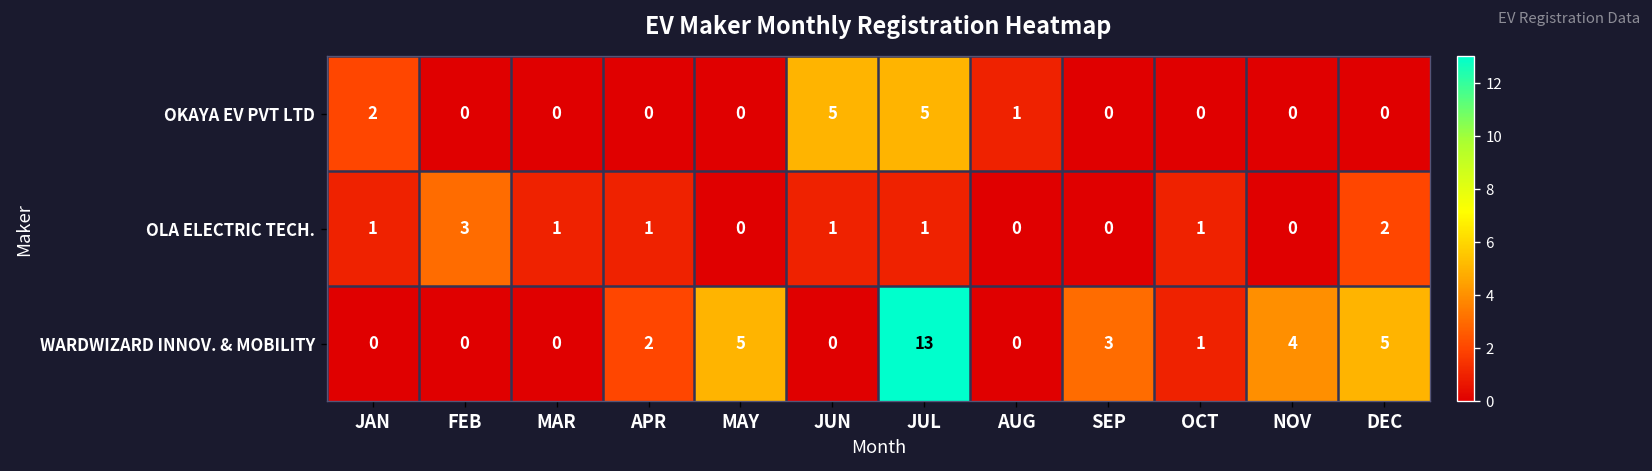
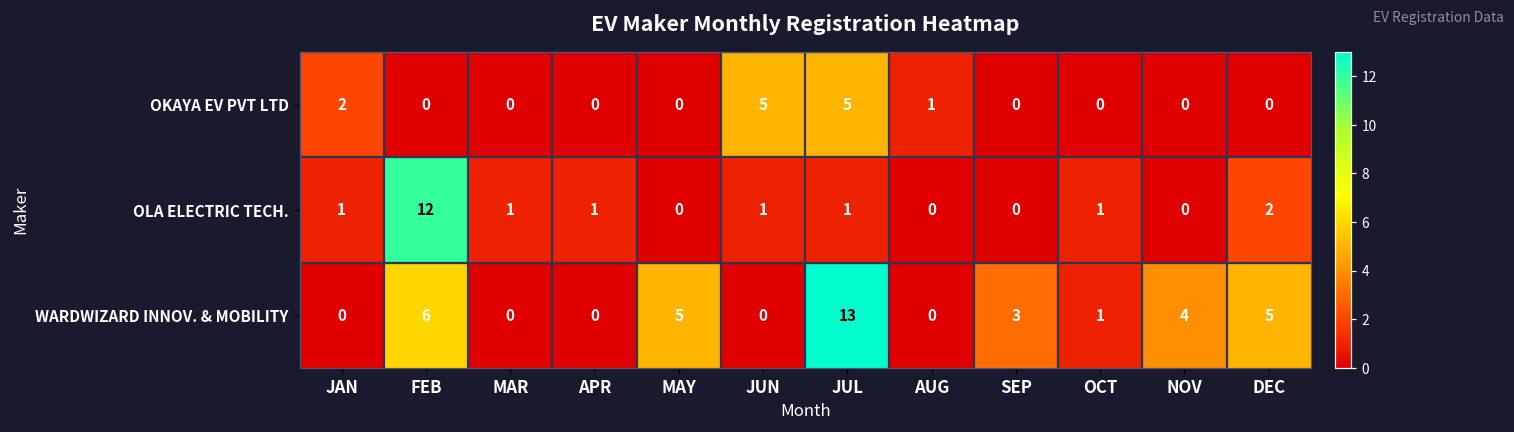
  {
    "OKAYA EV PVT LTD": {
      "JAN": 2,
      "FEB": 0,
      "MAR": 0,
      "APR": 0,
      "MAY": 0,
      "JUN": 5,
      "JUL": 5,
      "AUG": 1,
      "SEP": 0,
      "OCT": 0,
      "NOV": 0,
      "DEC": 0
    },
    "OLA ELECTRIC TECH.": {
      "JAN": 1,
-     "FEB": 3,
+     "FEB": 12,
      "MAR": 1,
      "APR": 1,
      "MAY": 0,
      "JUN": 1,
      "JUL": 1,
      "AUG": 0,
      "SEP": 0,
      "OCT": 1,
      "NOV": 0,
      "DEC": 2
    },
    "WARDWIZARD INNOV. & MOBILITY": {
      "JAN": 0,
-     "FEB": 0,
+     "FEB": 6,
      "MAR": 0,
-     "APR": 2,
+     "APR": 0,
      "MAY": 5,
      "JUN": 0,
      "JUL": 13,
      "AUG": 0,
      "SEP": 3,
      "OCT": 1,
      "NOV": 4,
      "DEC": 5
    }
  }
